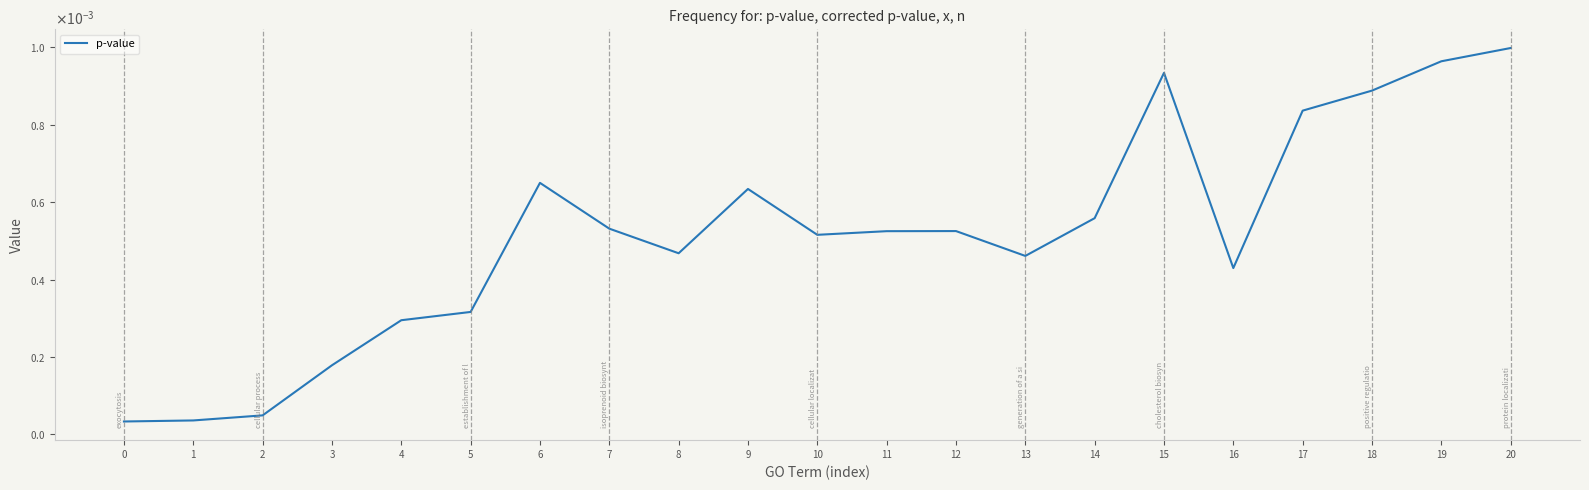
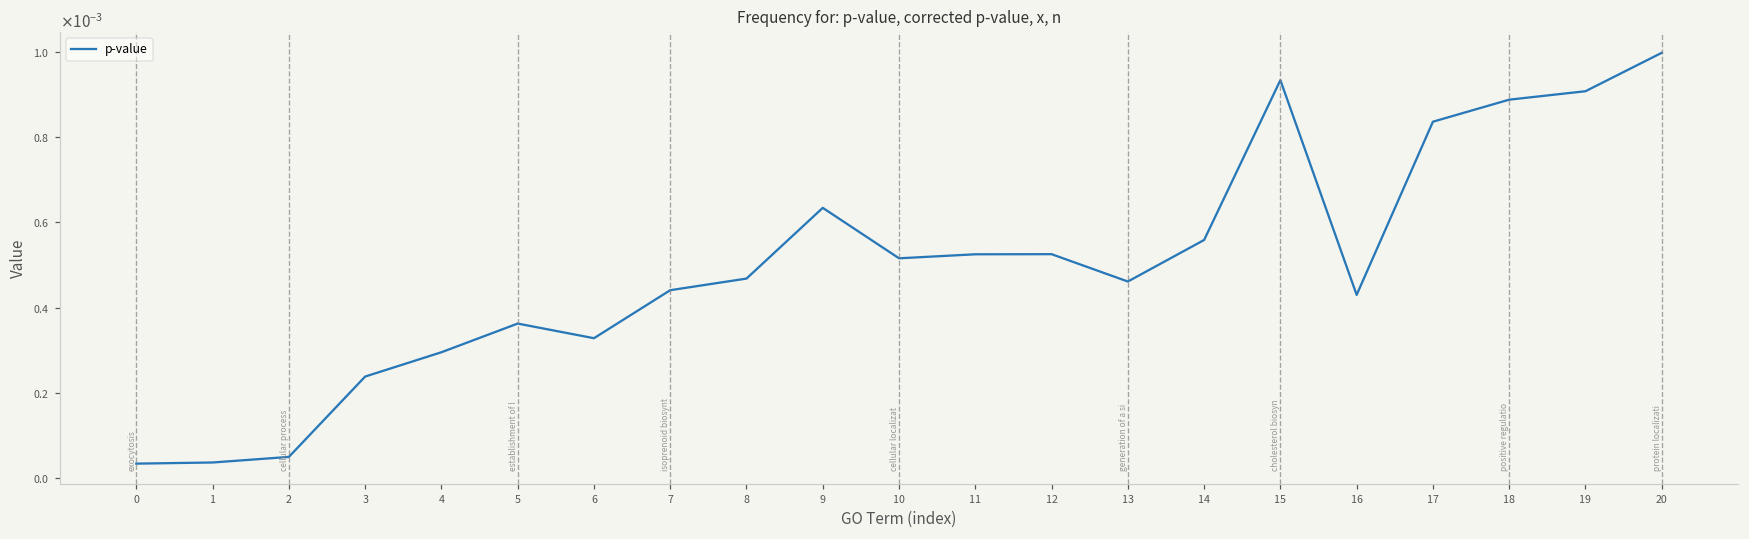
  {
    "0": 0.00003,
    "1": 0.00004,
    "2": 0.00005,
-   "3": 0.00018,
+   "3": 0.00024,
    "4": 0.00029,
-   "5": 0.00032,
-   "6": 0.00065,
-   "7": 0.00053,
+   "5": 0.00036,
+   "6": 0.00033,
+   "7": 0.00044,
    "8": 0.00047,
    "9": 0.00063,
    "10": 0.00052,
    "11": 0.00053,
    "12": 0.00053,
    "13": 0.00046,
    "14": 0.00056,
    "15": 0.00093,
    "16": 0.00043,
    "17": 0.00084,
    "18": 0.00089,
-   "19": 0.00096,
+   "19": 0.00091,
    "20": 0.00100
  }
